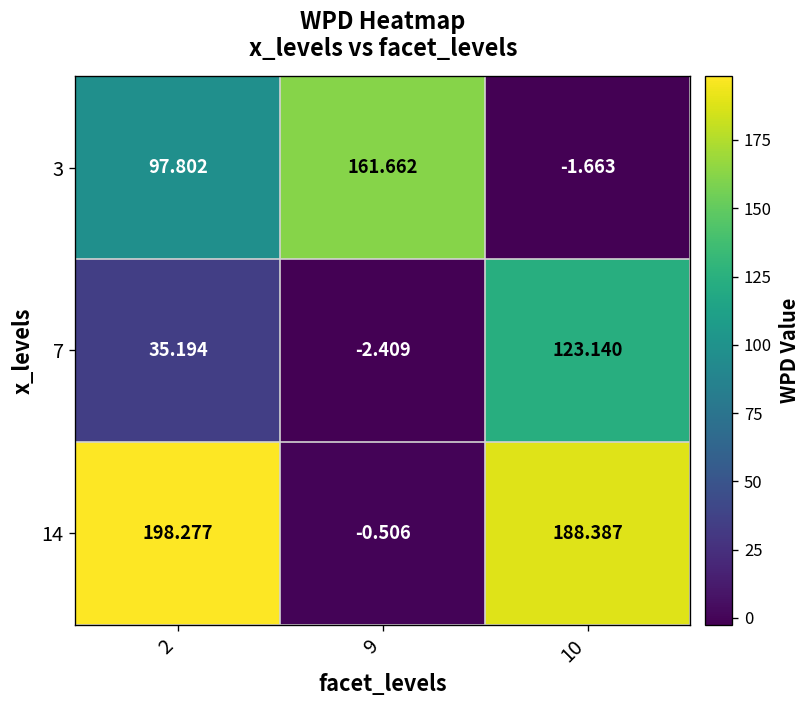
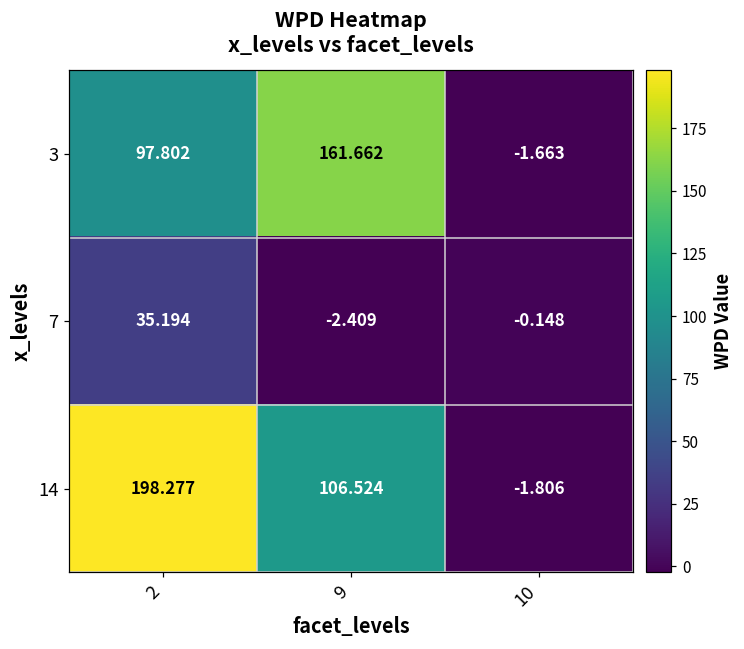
  {
    "3": {
      "2": 97.802,
      "9": 161.662,
      "10": -1.663
    },
    "7": {
      "2": 35.194,
      "9": -2.409,
-     "10": 123.140
+     "10": -0.148
    },
    "14": {
      "2": 198.277,
-     "9": -0.506,
-     "10": 188.387
+     "9": 106.524,
+     "10": -1.806
    }
  }
